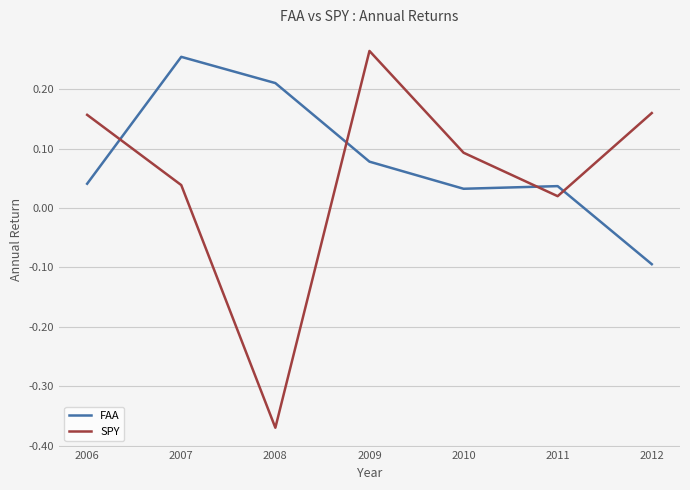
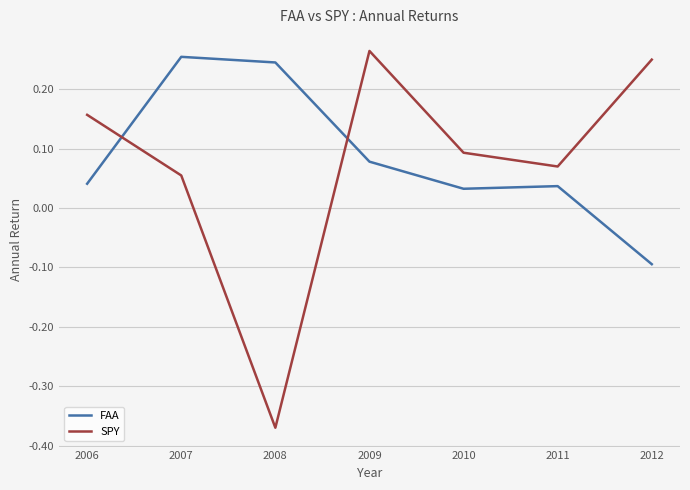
  {
    "FAA": {
      "2006": 0.04,
      "2007": 0.25,
-     "2008": 0.21,
+     "2008": 0.25,
      "2009": 0.08,
      "2010": 0.03,
      "2011": 0.04,
      "2012": -0.09
    },
    "SPY": {
      "2006": 0.16,
-     "2007": 0.04,
+     "2007": 0.05,
      "2008": -0.37,
      "2009": 0.26,
      "2010": 0.09,
-     "2011": 0.02,
-     "2012": 0.16
+     "2011": 0.07,
+     "2012": 0.25
    }
  }
